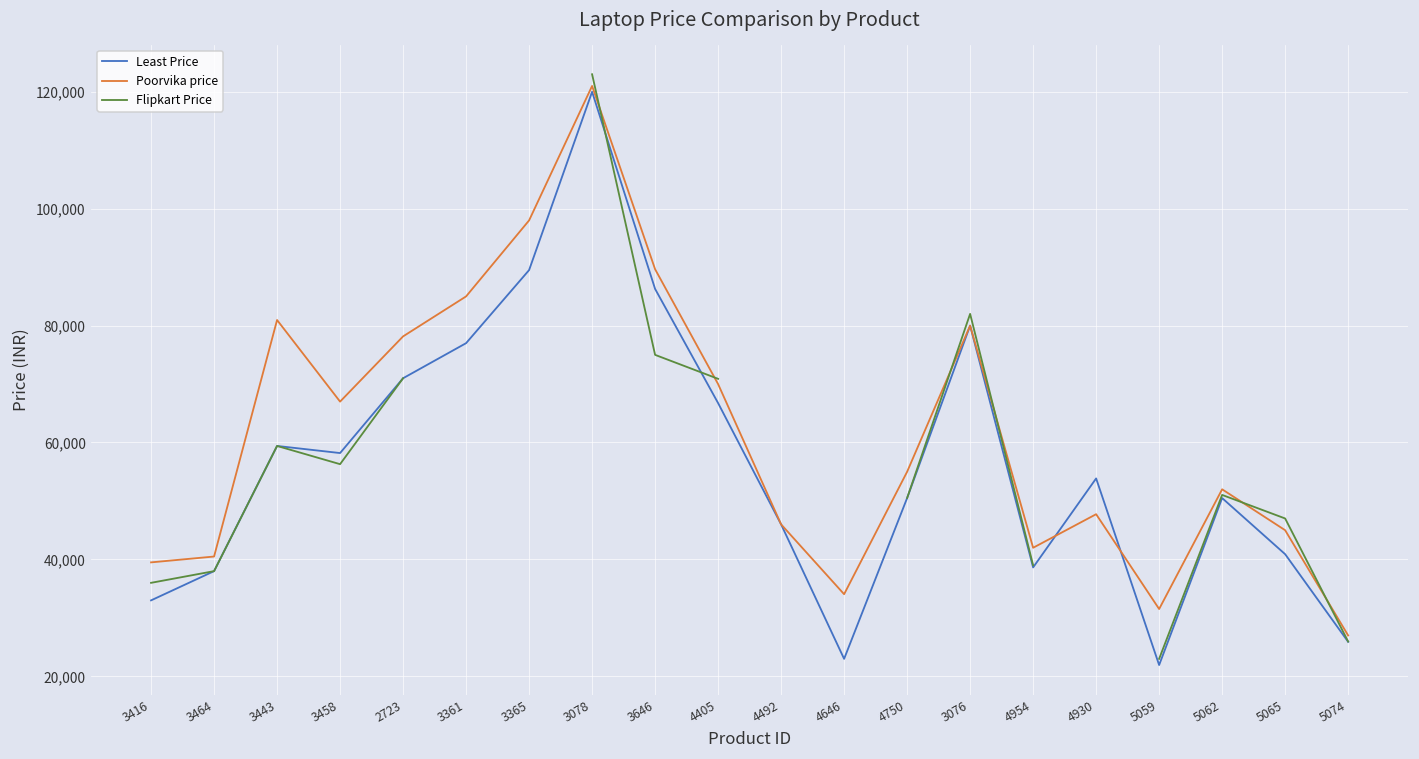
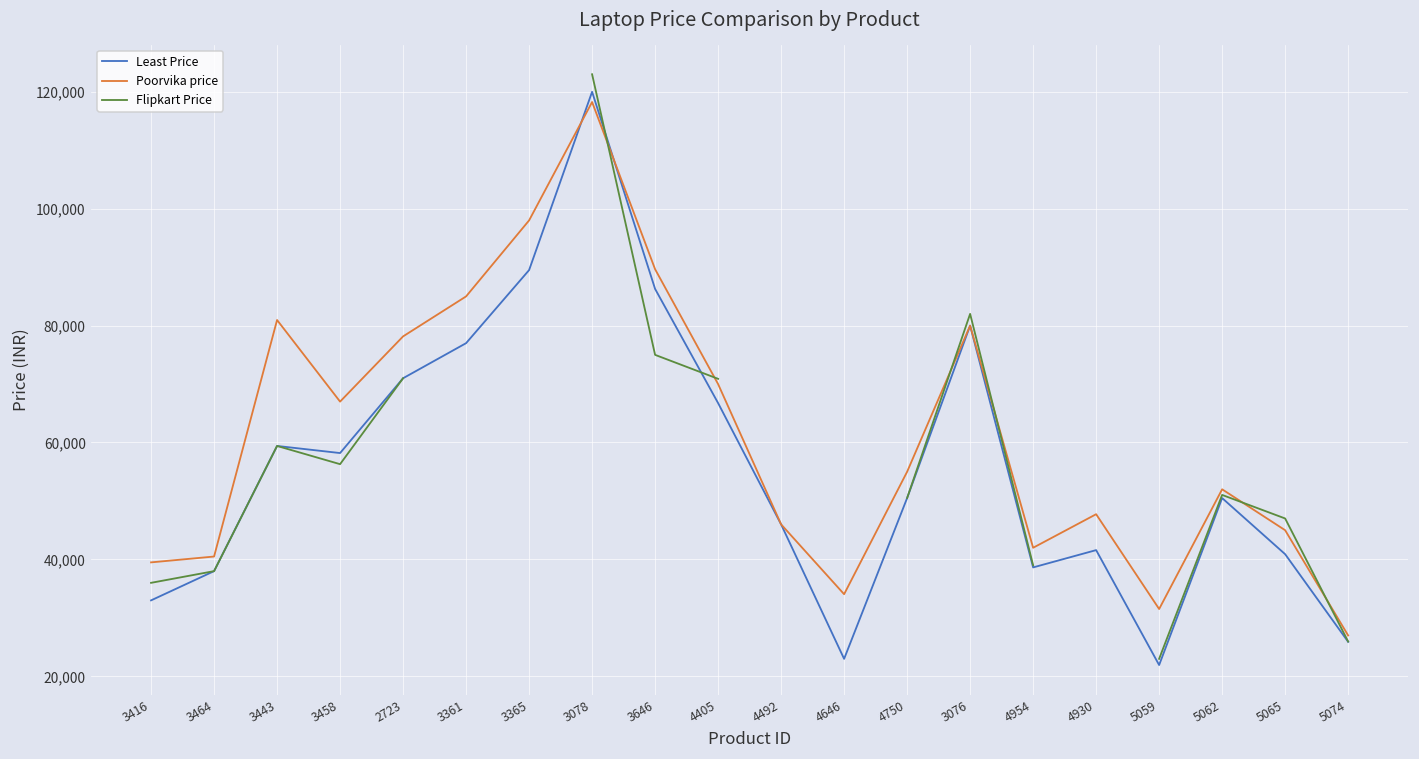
  {
    "Least Price": {
      "3416": "33,000",
      "3458": "58,000",
      "3361": "77,000",
      "3365": "89,000",
      "3078": "120,000",
      "3646": "86,000",
      "4405": "67,000",
      "4646": "23,000",
-     "4930": "54,000",
+     "4930": "42,000",
      "5059": "22,000",
      "5062": "50,000",
      "5065": "41,000"
    },
    "Poorvika price": {
      "3416": "39,000",
      "3464": "40,000",
      "3443": "81,000",
      "3458": "67,000",
      "2723": "78,000",
      "3361": "85,000",
      "3365": "98,000",
-     "3078": "121,000",
+     "3078": "118,000",
      "3646": "90,000",
      "4405": "70,000",
      "4646": "34,000",
      "4750": "55,000",
      "4954": "42,000",
      "4930": "48,000",
      "5059": "32,000",
      "5062": "52,000",
      "5065": "45,000",
      "5074": "27,000"
    },
    "Flipkart Price": {
      "3416": "36,000",
      "3458": "56,000",
      "3078": "123,000",
      "3646": "75,000",
      "4405": "71,000",
      "3076": "82,000",
      "5059": "23,000",
      "5062": "51,000",
      "5065": "47,000"
    }
  }
